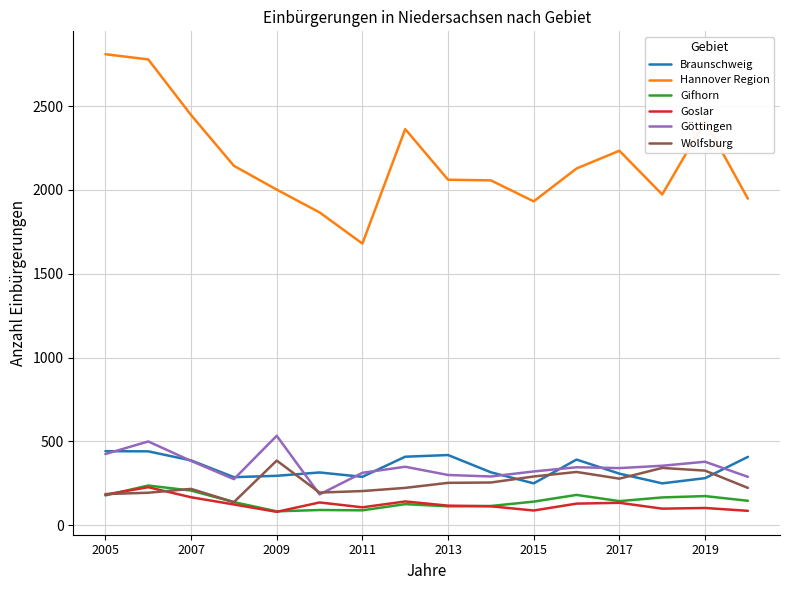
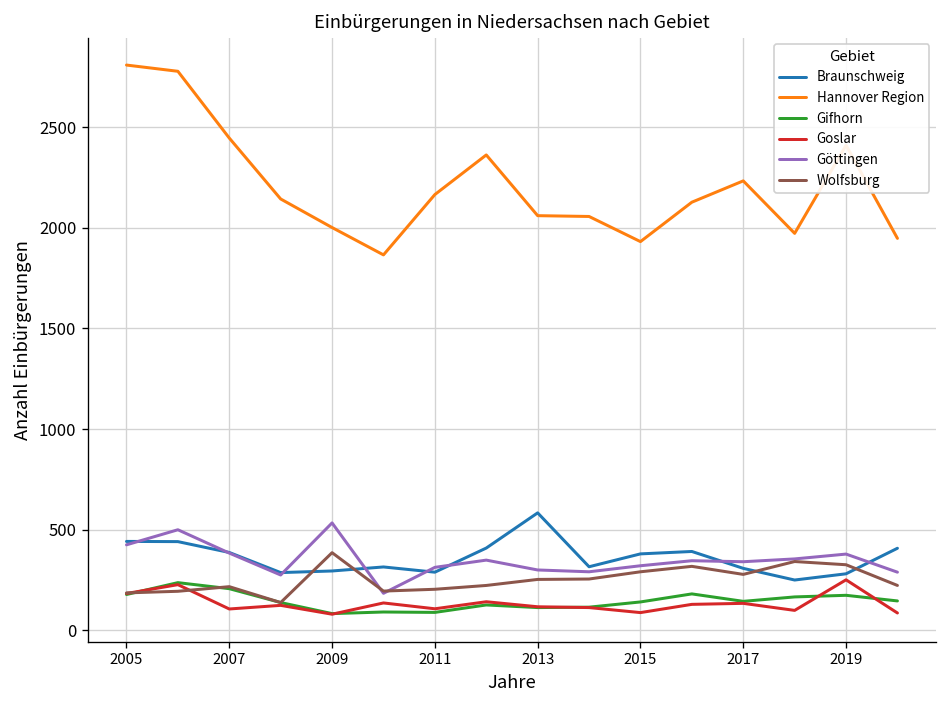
  {
    "Braunschweig": {
      "2005": 440,
      "2009": 290,
      "2011": 290,
-     "2013": 420,
-     "2015": 250,
+     "2013": 580,
+     "2015": 380,
      "2017": 310,
      "2019": 280
    },
    "Hannover Region": {
      "2005": 2810,
      "2007": 2450,
      "2009": 2000,
-     "2011": 1680,
+     "2011": 2170,
      "2013": 2060,
      "2015": 1930,
      "2017": 2230
    },
    "Gifhorn": {
      "2011": 90,
      "2015": 140,
      "2019": 170
    },
    "Goslar": {
-     "2007": 170,
+     "2007": 110,
      "2011": 110,
      "2015": 90,
-     "2019": 100
+     "2019": 250
    },
    "Göttingen": {
      "2005": 420,
      "2009": 530,
      "2011": 310,
      "2013": 300,
      "2015": 320,
      "2017": 340,
      "2019": 380
    },
    "Wolfsburg": {
      "2009": 390,
      "2011": 200,
      "2013": 250,
      "2015": 290,
      "2017": 280,
      "2019": 330
    }
  }
